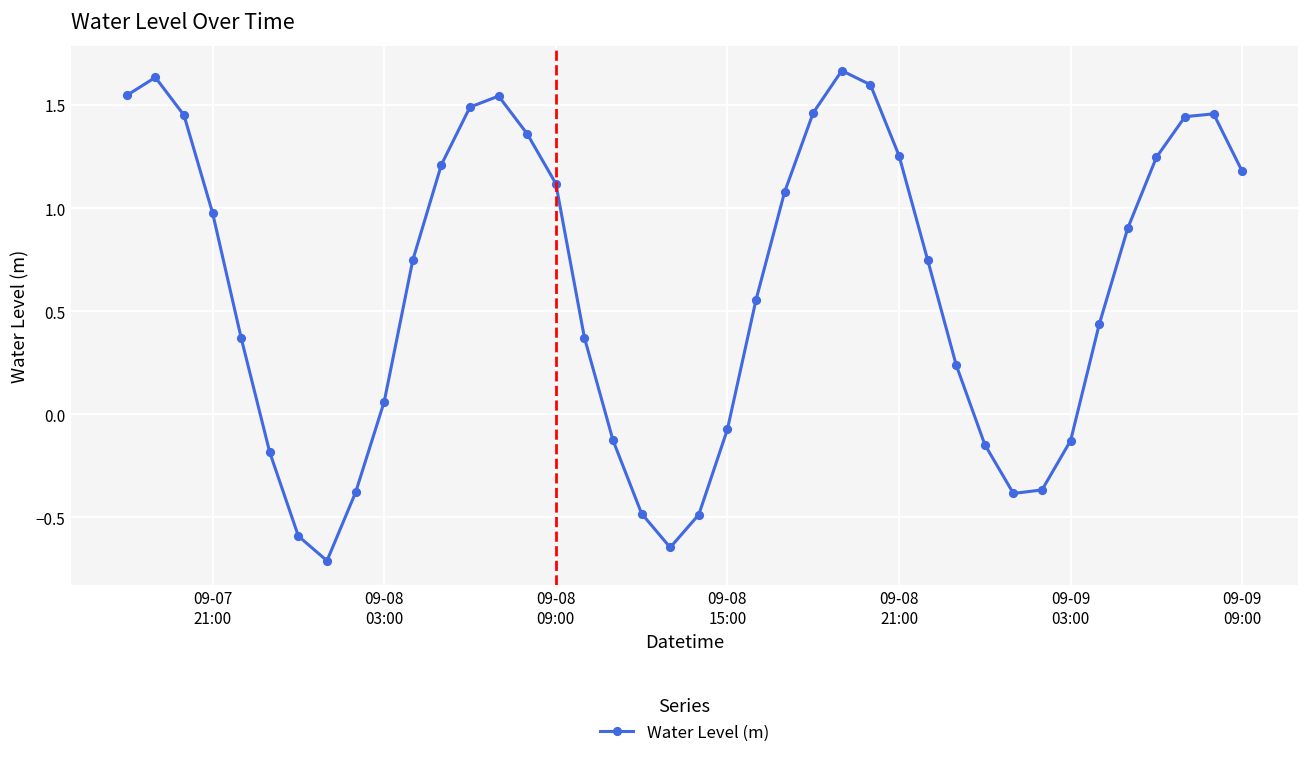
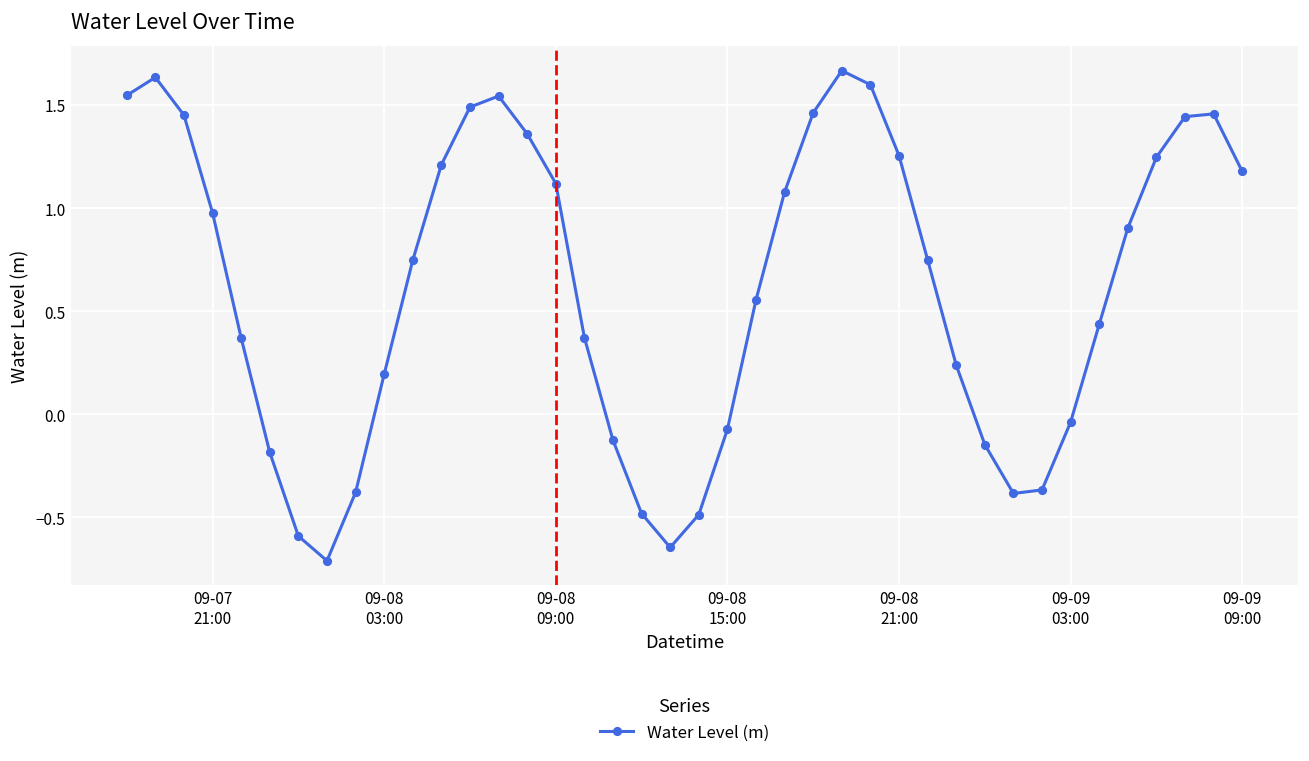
  {
    "09-07 21:00": 0.98,
-   "09-08 03:00": 0.06,
+   "09-08 03:00": 0.19,
    "09-08 09:00": 1.12,
    "09-08 15:00": -0.07,
    "09-08 21:00": 1.26,
-   "09-09 03:00": -0.13,
+   "09-09 03:00": -0.04,
    "09-09 09:00": 1.18
  }
